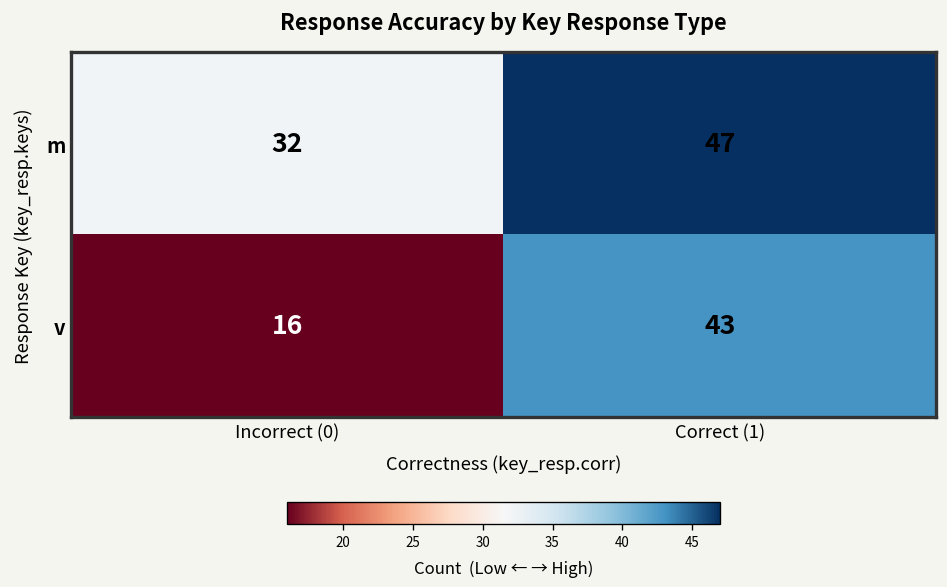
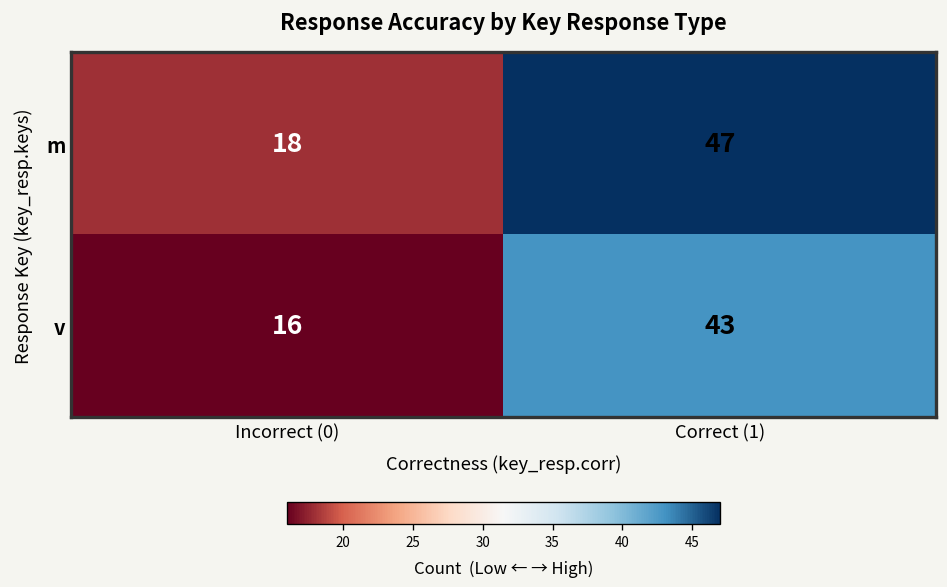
  {
    "m": {
-     "Incorrect (0)": 32,
+     "Incorrect (0)": 18,
      "Correct (1)": 47
    },
    "v": {
      "Incorrect (0)": 16,
      "Correct (1)": 43
    }
  }
